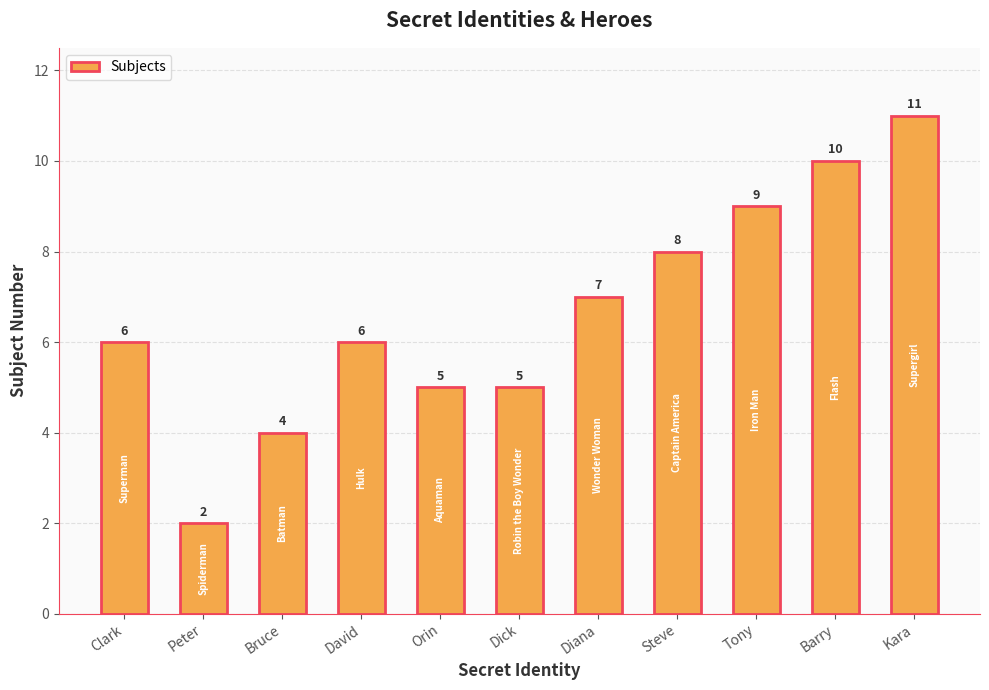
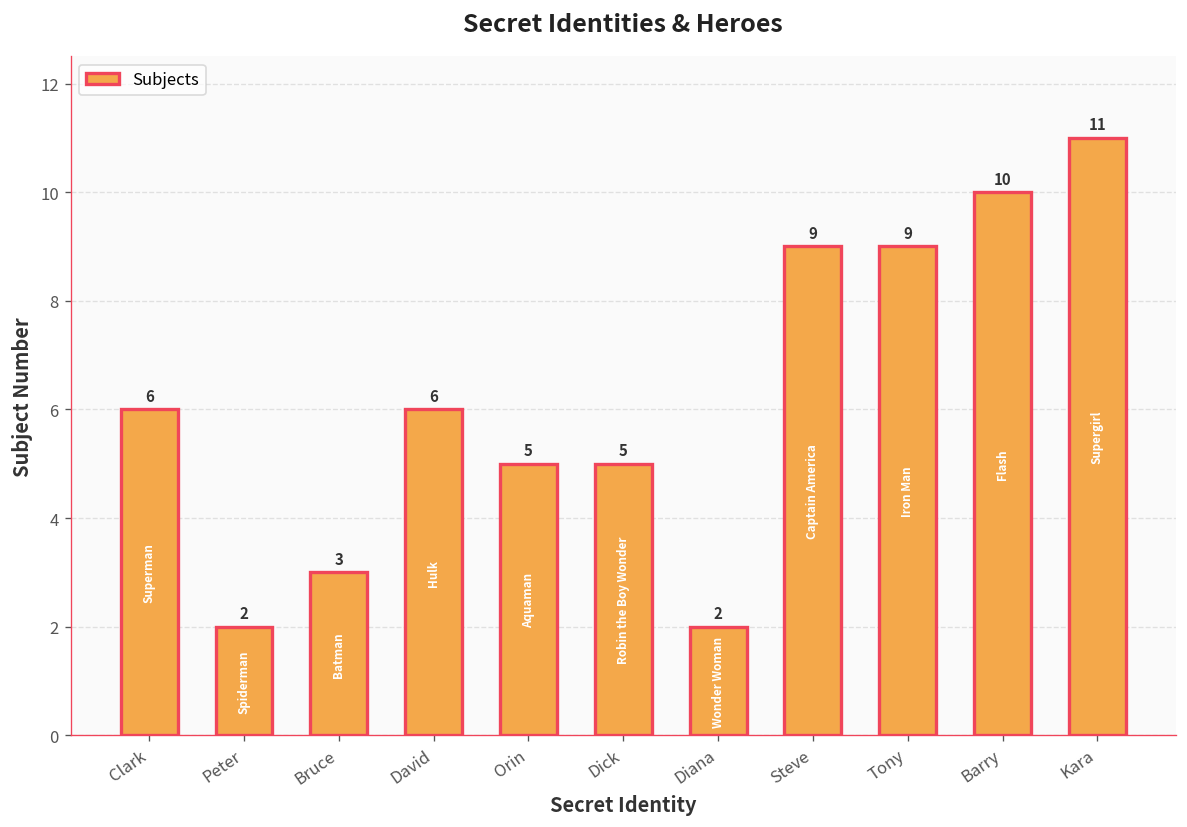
  {
    "Clark": 6,
    "Peter": 2,
-   "Bruce": 4,
+   "Bruce": 3,
    "David": 6,
    "Orin": 5,
    "Dick": 5,
-   "Diana": 7,
-   "Steve": 8,
+   "Diana": 2,
+   "Steve": 9,
    "Tony": 9,
    "Barry": 10,
    "Kara": 11
  }
